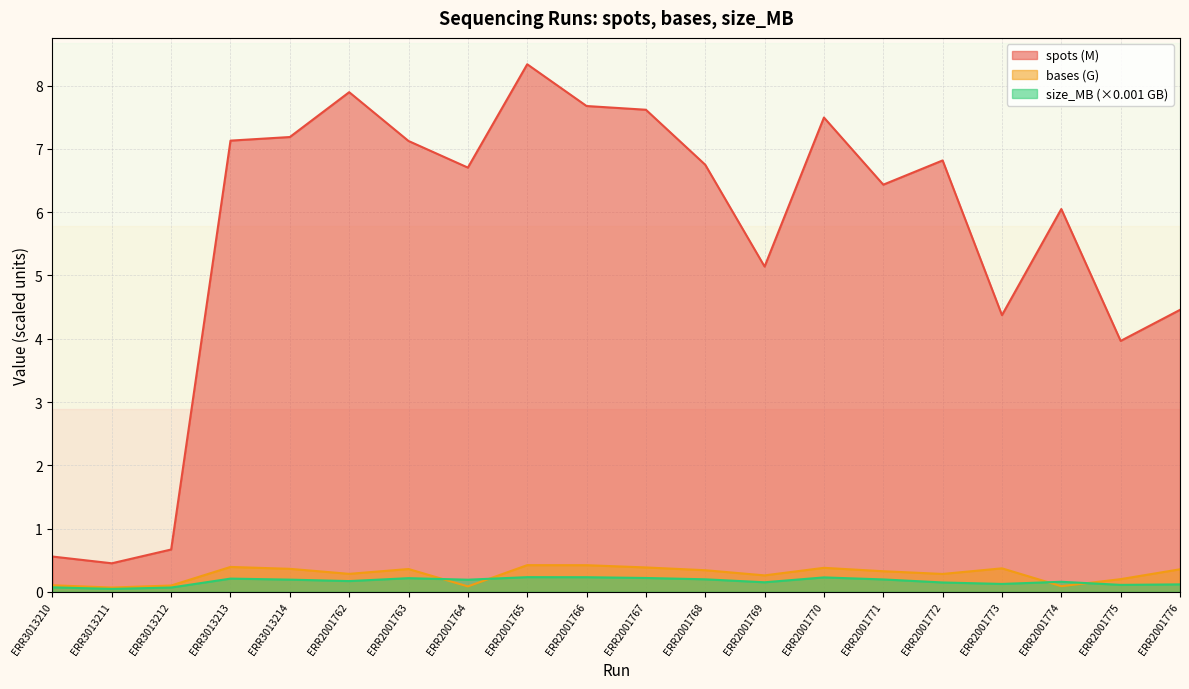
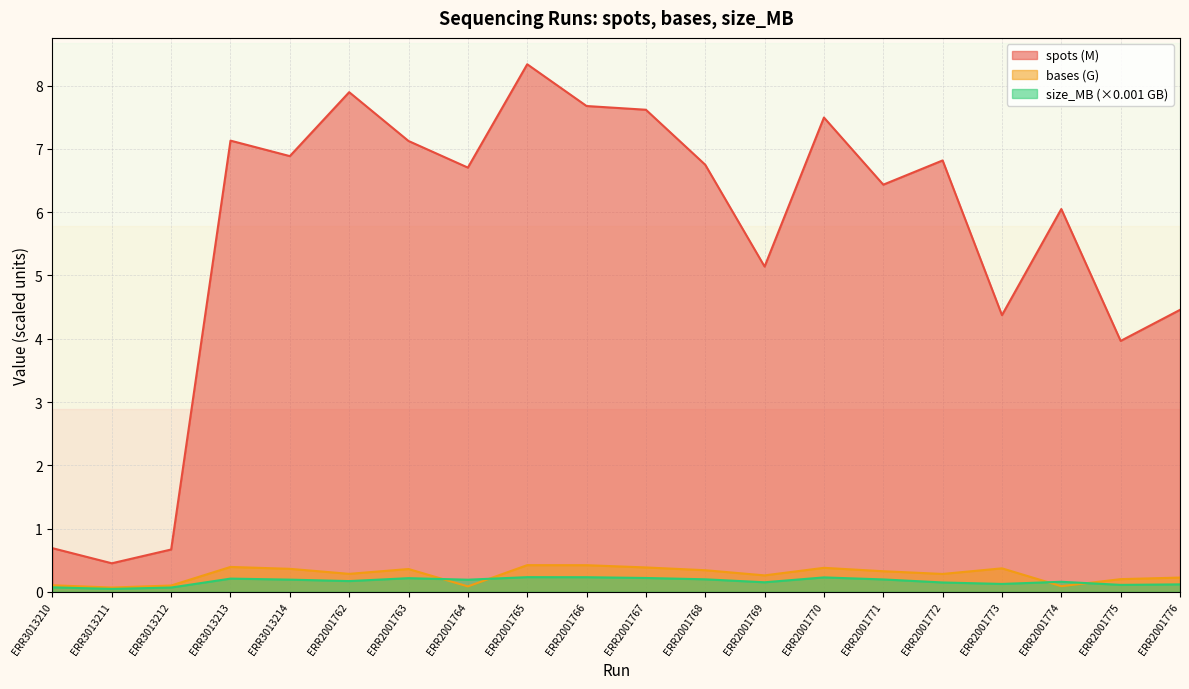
  {
    "spots (M)": {
-     "ERR3013210": 0.6,
+     "ERR3013210": 0.7,
      "ERR3013211": 0.5,
      "ERR3013212": 0.7,
      "ERR3013213": 7.1,
-     "ERR3013214": 7.2,
+     "ERR3013214": 6.9,
      "ERR2001762": 7.9,
      "ERR2001763": 7.1,
      "ERR2001764": 6.7,
      "ERR2001765": 8.3,
      "ERR2001766": 7.7,
      "ERR2001767": 7.6,
      "ERR2001768": 6.7,
      "ERR2001769": 5.1,
      "ERR2001770": 7.5,
      "ERR2001771": 6.4,
      "ERR2001772": 6.8,
      "ERR2001773": 4.4,
      "ERR2001774": 6.0,
      "ERR2001775": 4.0,
      "ERR2001776": 4.5
    },
    "bases (G)": {
      "ERR3013213": 0.4,
      "ERR3013214": 0.4,
      "ERR2001762": 0.3,
      "ERR2001763": 0.4,
      "ERR2001764": 0.1,
      "ERR2001765": 0.4,
      "ERR2001766": 0.4,
      "ERR2001767": 0.4,
      "ERR2001768": 0.3,
      "ERR2001769": 0.3,
      "ERR2001770": 0.4,
      "ERR2001771": 0.3,
      "ERR2001772": 0.3,
      "ERR2001773": 0.4,
      "ERR2001774": 0.1,
      "ERR2001775": 0.2,
-     "ERR2001776": 0.4
+     "ERR2001776": 0.2
    },
    "size_MB (×0.001 GB)": {
      "ERR3013213": 0.2,
      "ERR3013214": 0.2,
      "ERR2001762": 0.2,
      "ERR2001763": 0.2,
      "ERR2001764": 0.2,
      "ERR2001765": 0.2,
      "ERR2001766": 0.2,
      "ERR2001767": 0.2,
      "ERR2001768": 0.2,
      "ERR2001769": 0.2,
      "ERR2001770": 0.2,
      "ERR2001771": 0.2,
      "ERR2001772": 0.1,
      "ERR2001773": 0.1,
      "ERR2001774": 0.2,
      "ERR2001775": 0.1,
      "ERR2001776": 0.1
    }
  }
